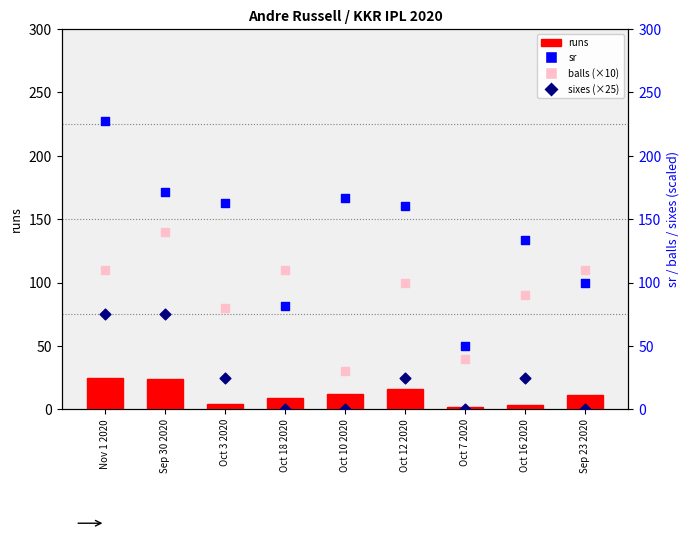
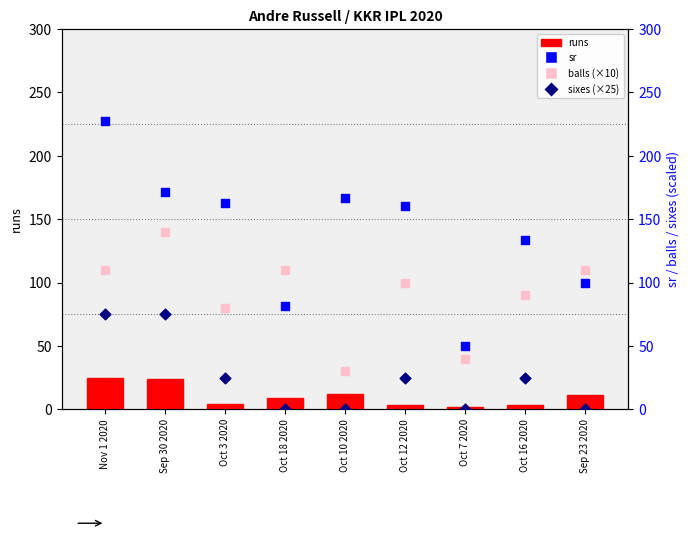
  {
    "runs": {
      "Nov 1 2020": 25,
      "Sep 30 2020": 24,
      "Oct 3 2020": 4,
      "Oct 18 2020": 9,
      "Oct 10 2020": 12,
-     "Oct 12 2020": 16,
+     "Oct 12 2020": 3,
      "Oct 7 2020": 2,
      "Oct 16 2020": 3,
      "Sep 23 2020": 11
    }
  }
